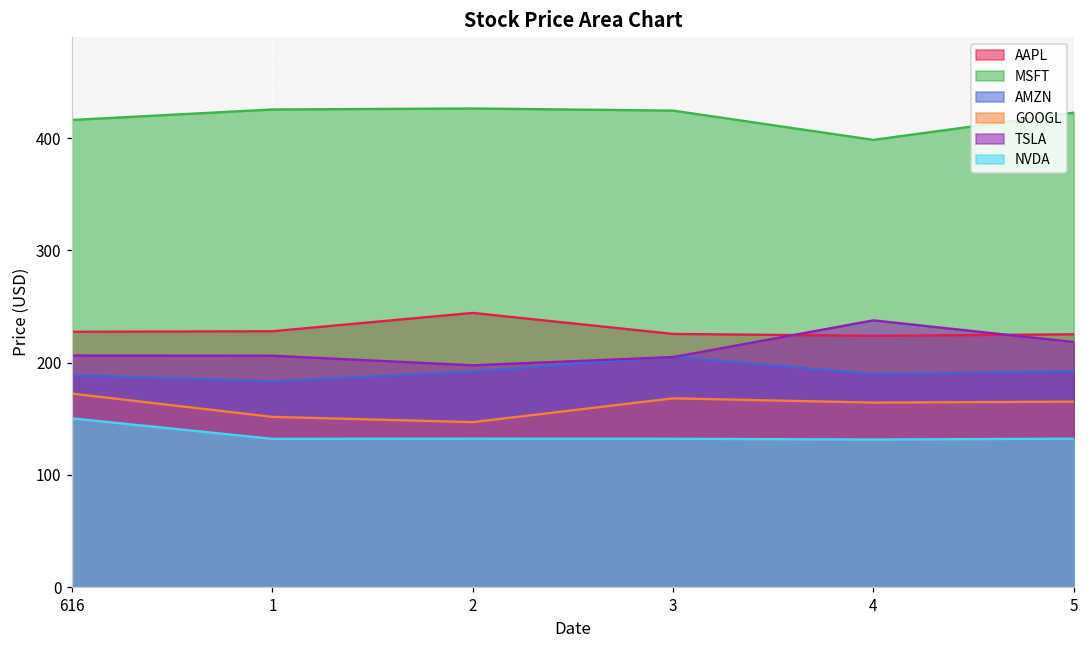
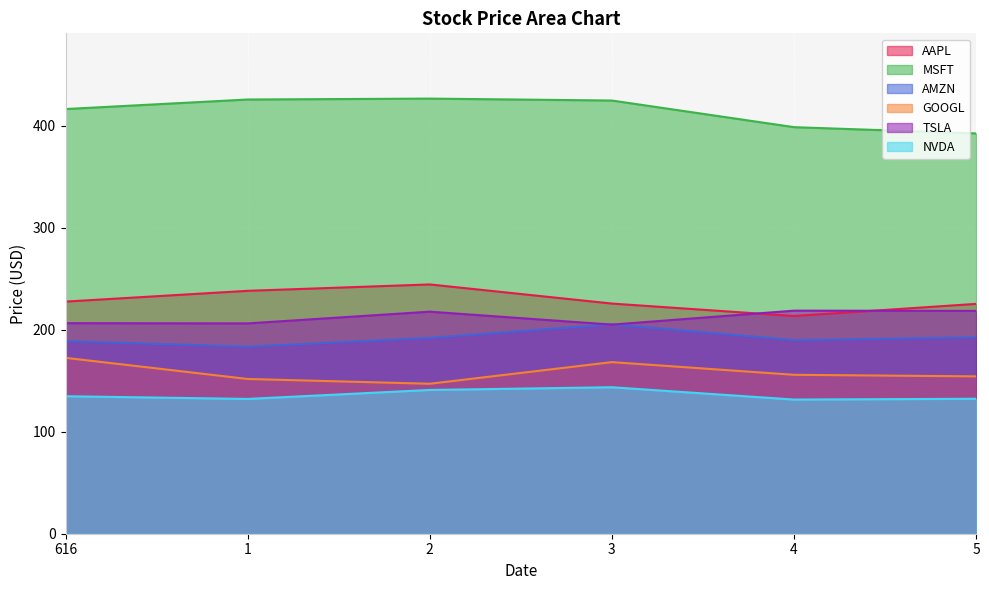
  {
    "AAPL": {
      "616": 228,
-     "1": 228,
+     "1": 238,
      "2": 244,
      "3": 226,
-     "4": 224,
+     "4": 213,
      "5": 225
    },
    "MSFT": {
      "616": 416,
      "1": 426,
      "2": 427,
      "3": 425,
      "4": 399,
-     "5": 423
+     "5": 392
    },
    "AMZN": {
      "616": 189,
      "1": 183,
      "2": 192,
      "4": 190,
      "5": 192
    },
    "GOOGL": {
      "616": 172,
      "1": 152,
      "2": 147,
      "3": 168,
-     "4": 164,
-     "5": 165
+     "4": 156,
+     "5": 154
    },
    "TSLA": {
      "616": 206,
      "1": 206,
-     "2": 198,
-     "4": 238,
+     "2": 218,
+     "4": 219,
      "5": 218
    },
    "NVDA": {
-     "616": 150,
+     "616": 135,
      "1": 132,
-     "2": 132,
-     "3": 132,
+     "2": 141,
+     "3": 144,
      "4": 132,
      "5": 132
    }
  }
